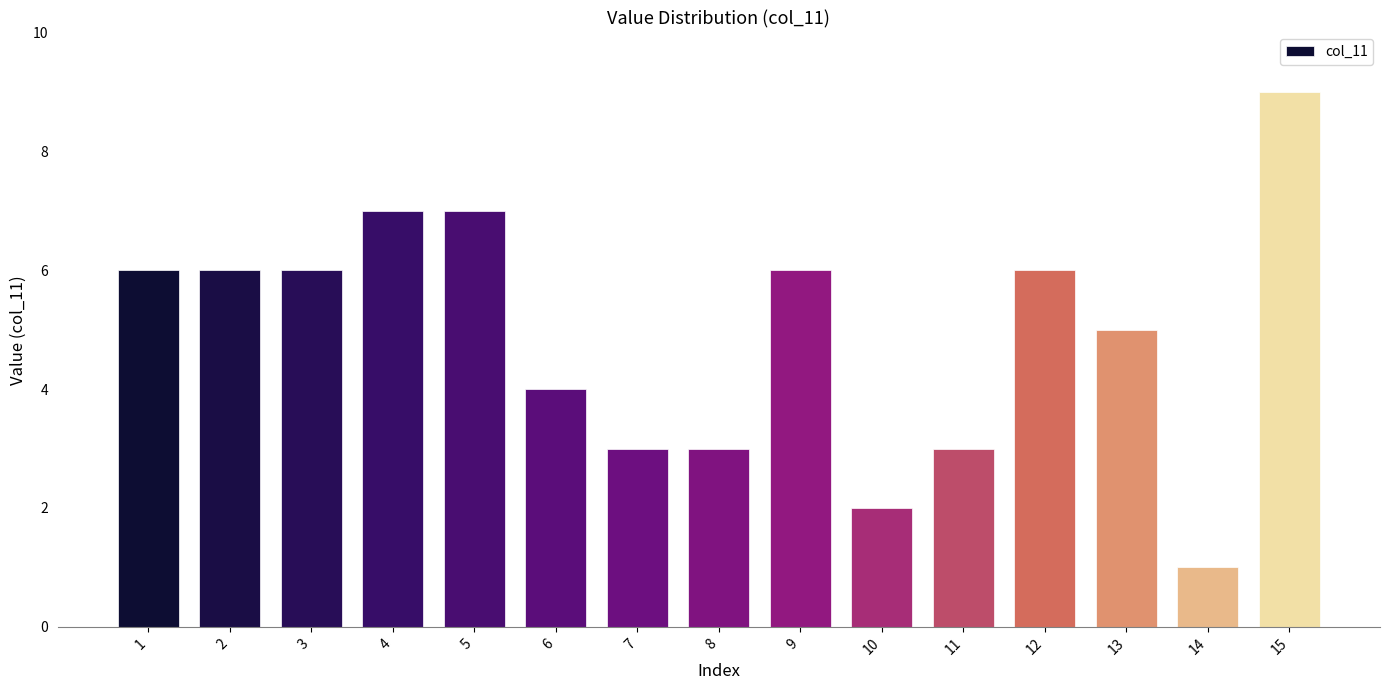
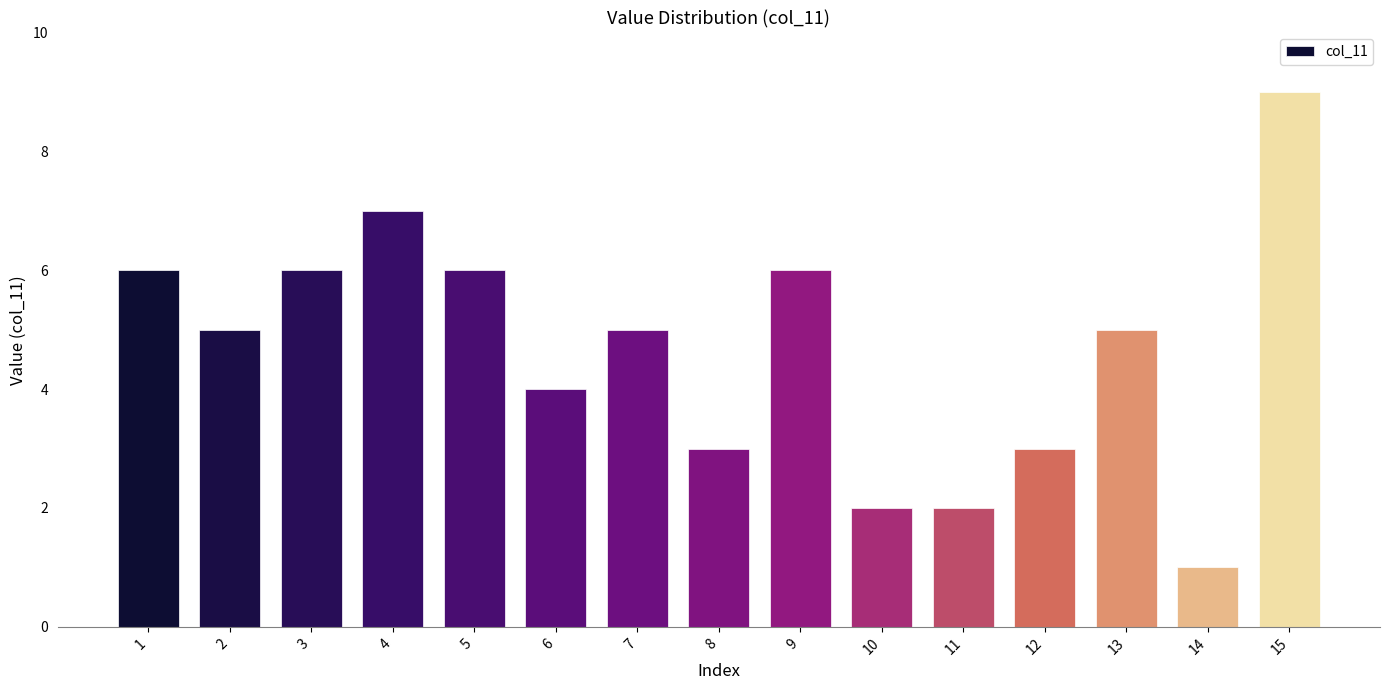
  {
    "1": 6,
-   "2": 6,
+   "2": 5,
    "3": 6,
    "4": 7,
-   "5": 7,
+   "5": 6,
    "6": 4,
-   "7": 3,
+   "7": 5,
    "8": 3,
    "9": 6,
    "10": 2,
-   "11": 3,
-   "12": 6,
+   "11": 2,
+   "12": 3,
    "13": 5,
    "14": 1,
    "15": 9
  }
